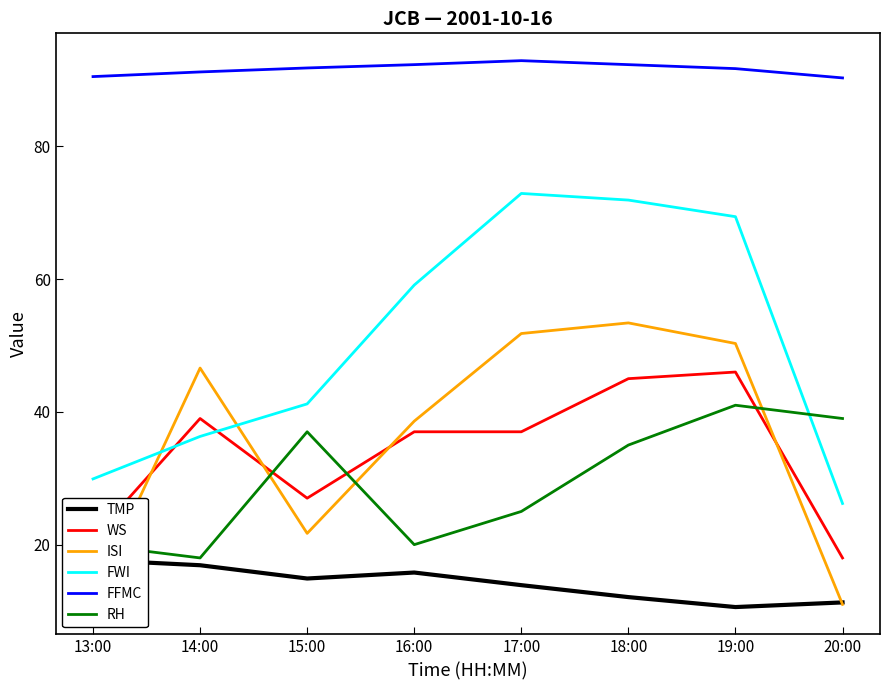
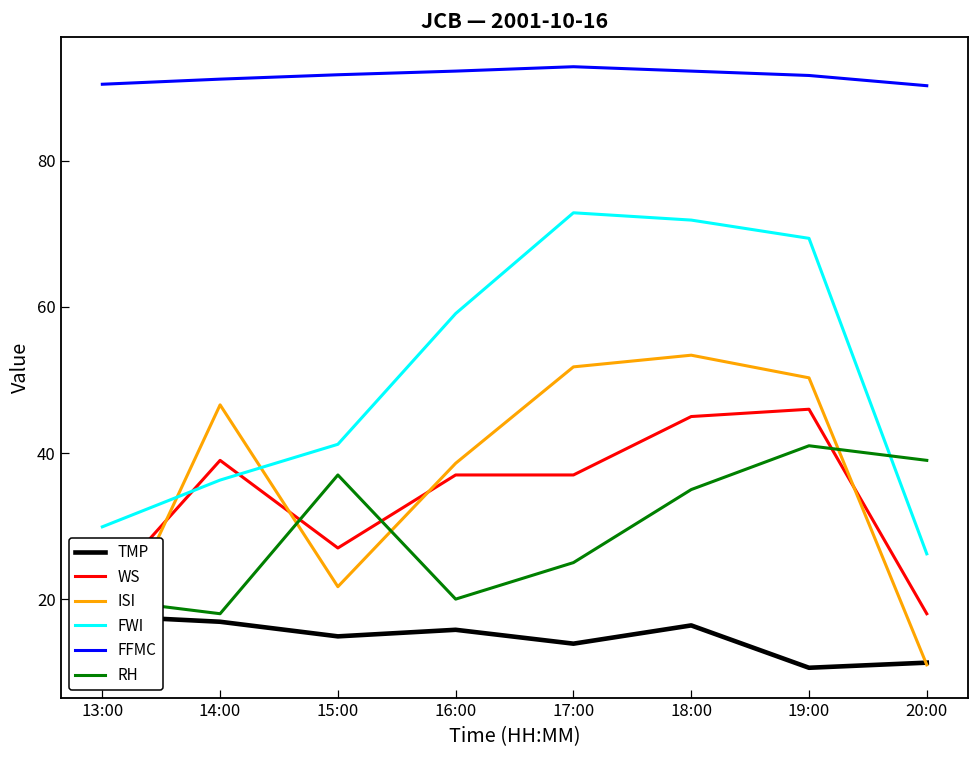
  {
    "TMP": {
      "14:00": 17,
      "15:00": 15,
      "16:00": 16,
      "17:00": 14,
-     "18:00": 12,
+     "18:00": 16,
      "19:00": 11
    },
    "WS": {
      "14:00": 39,
      "15:00": 27,
      "16:00": 37,
      "17:00": 37,
      "18:00": 45,
      "19:00": 46,
      "20:00": 18
    },
    "ISI": {
      "14:00": 47,
      "15:00": 22,
      "16:00": 39,
      "17:00": 52,
      "18:00": 53,
      "19:00": 50
    },
    "FWI": {
      "13:00": 30,
      "14:00": 36,
      "15:00": 41,
      "16:00": 59,
      "17:00": 73,
      "18:00": 72,
      "19:00": 69,
      "20:00": 26
    },
    "FFMC": {
      "13:00": 91,
      "14:00": 91,
      "15:00": 92,
      "16:00": 92,
      "17:00": 93,
      "18:00": 92,
      "19:00": 92,
      "20:00": 90
    },
    "RH": {
      "14:00": 18,
      "15:00": 37,
      "16:00": 20,
      "17:00": 25,
      "18:00": 35,
      "19:00": 41,
      "20:00": 39
    }
  }
